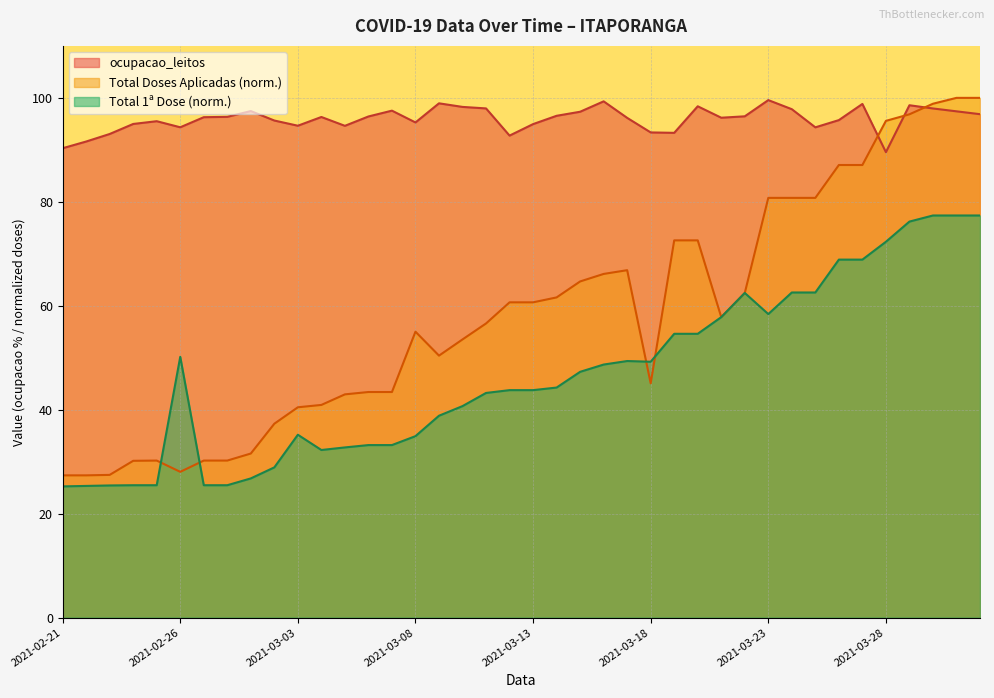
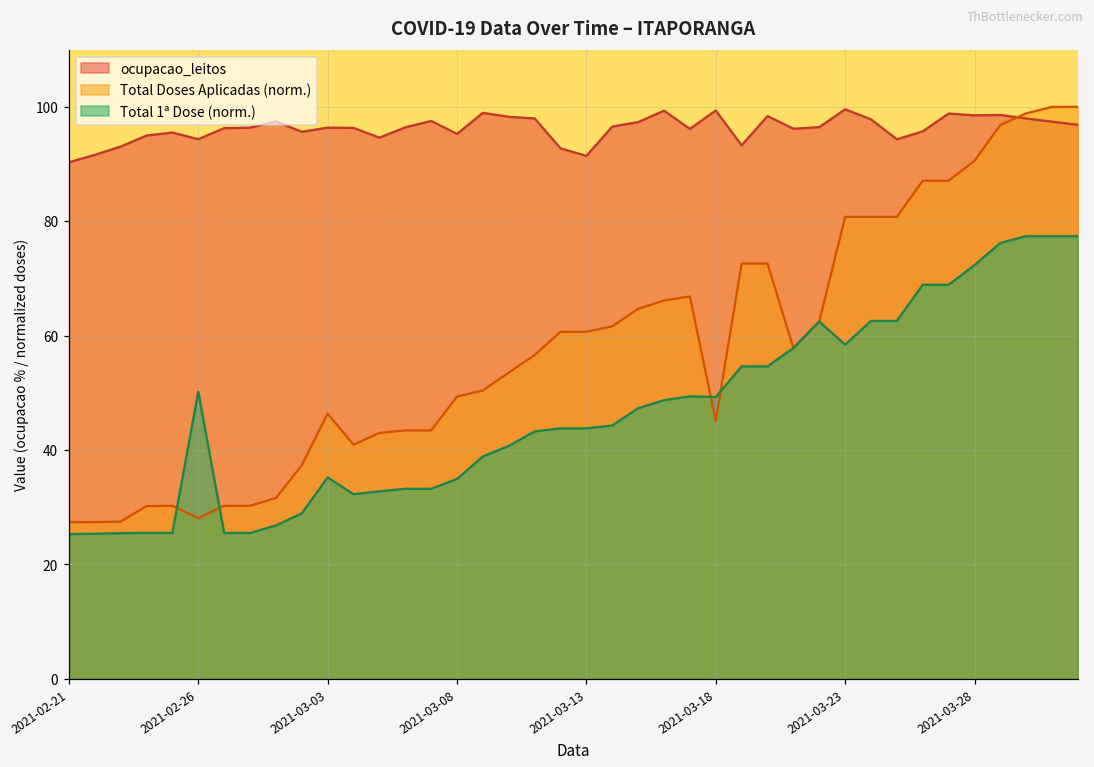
  {
    "ocupacao_leitos": {
      "2021-02-21": 90,
      "2021-02-26": 94,
-     "2021-03-03": 95,
+     "2021-03-03": 96,
      "2021-03-08": 95,
-     "2021-03-13": 95,
-     "2021-03-18": 93,
+     "2021-03-13": 91,
+     "2021-03-18": 99,
      "2021-03-23": 100,
-     "2021-03-28": 90
+     "2021-03-28": 99
    },
    "Total Doses Aplicadas (norm.)": {
      "2021-02-21": 27,
      "2021-02-26": 28,
-     "2021-03-03": 40,
-     "2021-03-08": 55,
+     "2021-03-03": 46,
+     "2021-03-08": 49,
      "2021-03-13": 61,
      "2021-03-18": 45,
      "2021-03-23": 81,
-     "2021-03-28": 96
+     "2021-03-28": 91
    },
    "Total 1ª Dose (norm.)": {
      "2021-02-21": 25,
      "2021-02-26": 50,
      "2021-03-03": 35,
      "2021-03-08": 35,
      "2021-03-13": 44,
      "2021-03-18": 49,
      "2021-03-23": 58,
      "2021-03-28": 72
    }
  }
